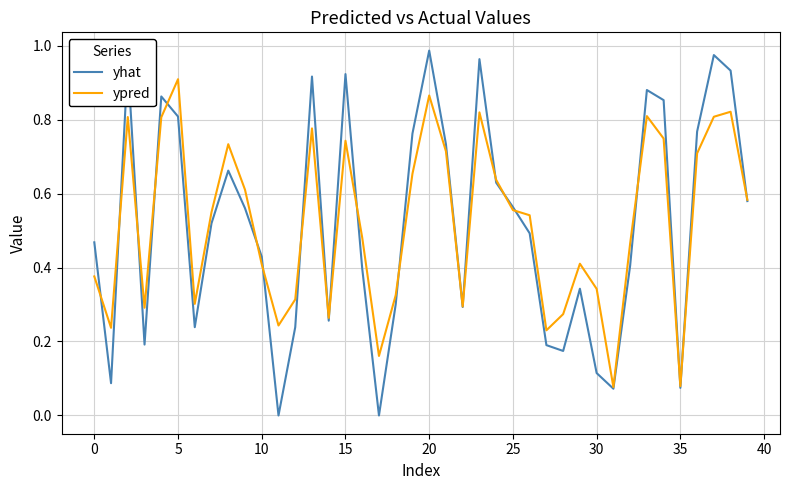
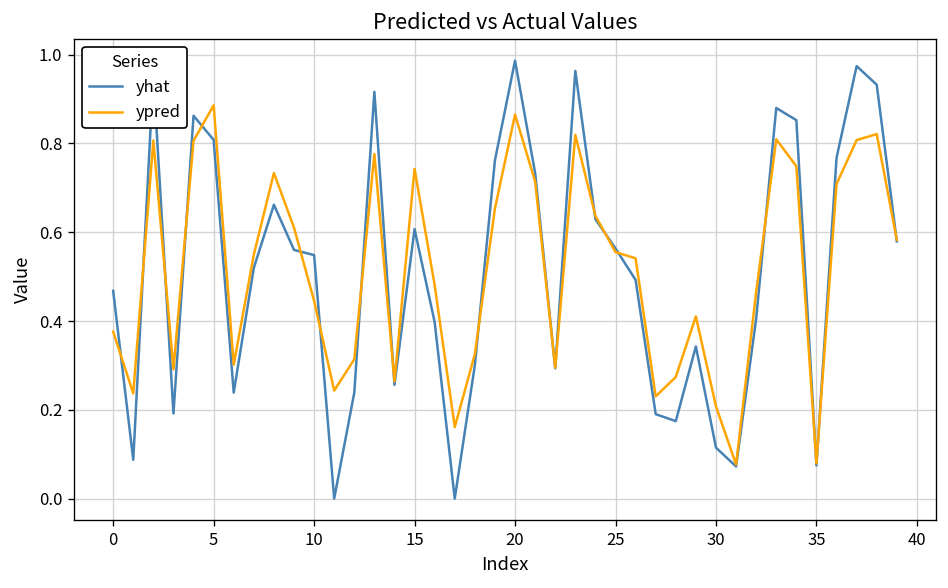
  {
    "yhat": {
      "0": 0.47,
      "5": 0.81,
-     "10": 0.43,
-     "15": 0.92,
+     "10": 0.55,
+     "15": 0.61,
      "20": 0.99,
      "25": 0.56,
      "30": 0.11
    },
    "ypred": {
      "0": 0.38,
-     "5": 0.91,
-     "10": 0.41,
+     "5": 0.89,
+     "10": 0.45,
      "15": 0.74,
      "20": 0.87,
      "25": 0.56,
-     "30": 0.34
+     "30": 0.21
    }
  }
